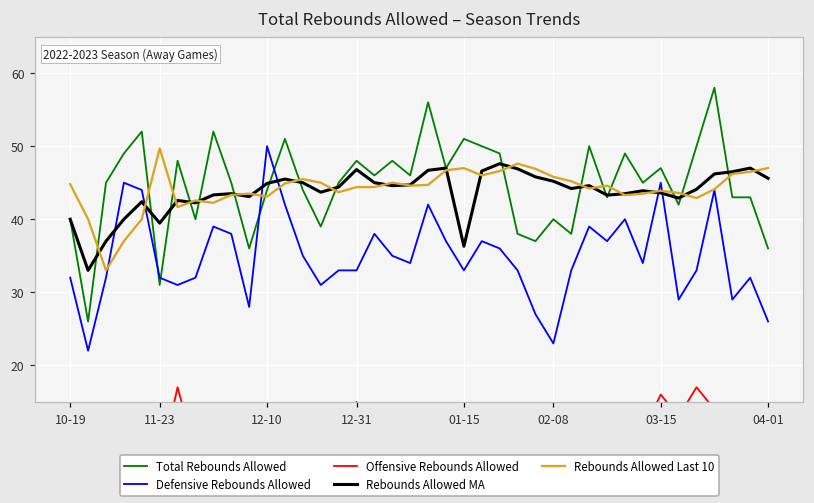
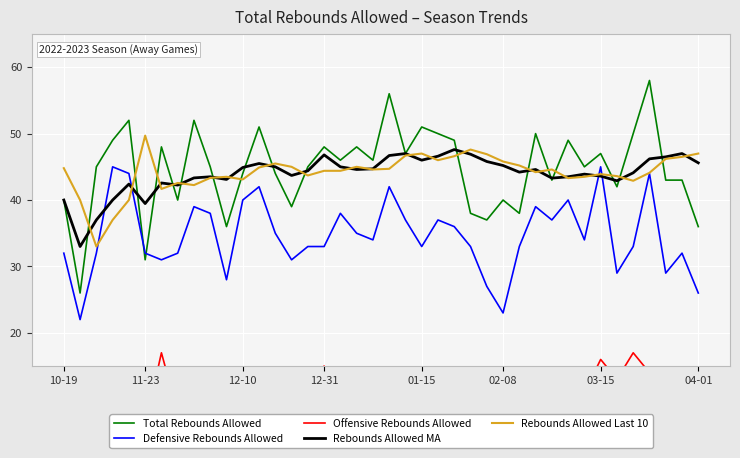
  {
    "Total Rebounds Allowed": {
      "11-23": 31,
      "12-10": 44,
      "12-31": 48,
      "01-15": 51,
      "02-08": 40,
      "03-15": 47,
      "04-01": 36
    },
    "Defensive Rebounds Allowed": {
      "10-19": 32,
      "11-23": 32,
-     "12-10": 50,
+     "12-10": 40,
      "12-31": 33,
      "01-15": 33,
      "02-08": 23,
      "03-15": 45,
      "04-01": 26
    },
    "Offensive Rebounds Allowed": {
      "12-31": 15,
      "03-15": 16
    },
    "Rebounds Allowed MA": {
      "11-23": 39,
      "12-10": 45,
      "12-31": 47,
-     "01-15": 36,
+     "01-15": 46,
      "02-08": 45,
      "04-01": 46
    },
    "Rebounds Allowed Last 10": {
      "10-19": 45,
      "11-23": 50,
      "12-10": 43,
      "12-31": 44,
      "01-15": 47,
      "02-08": 46,
      "04-01": 47
    }
  }
